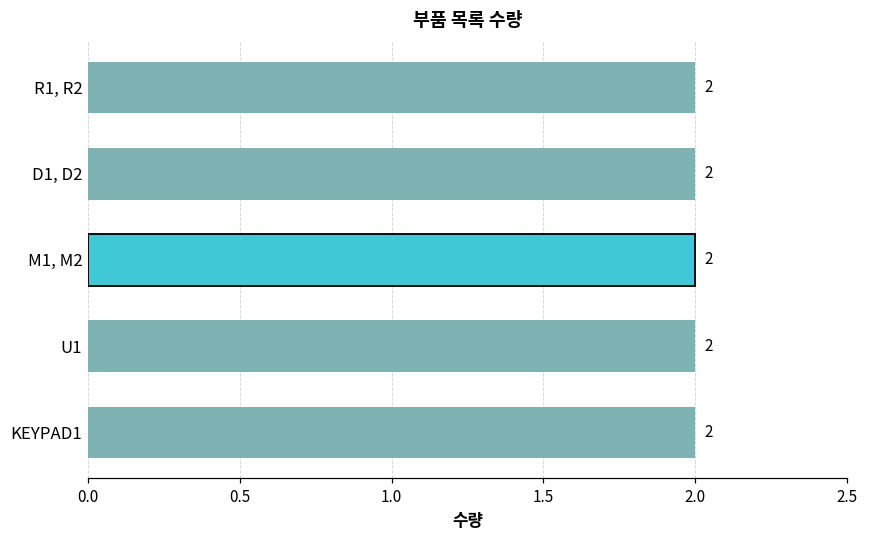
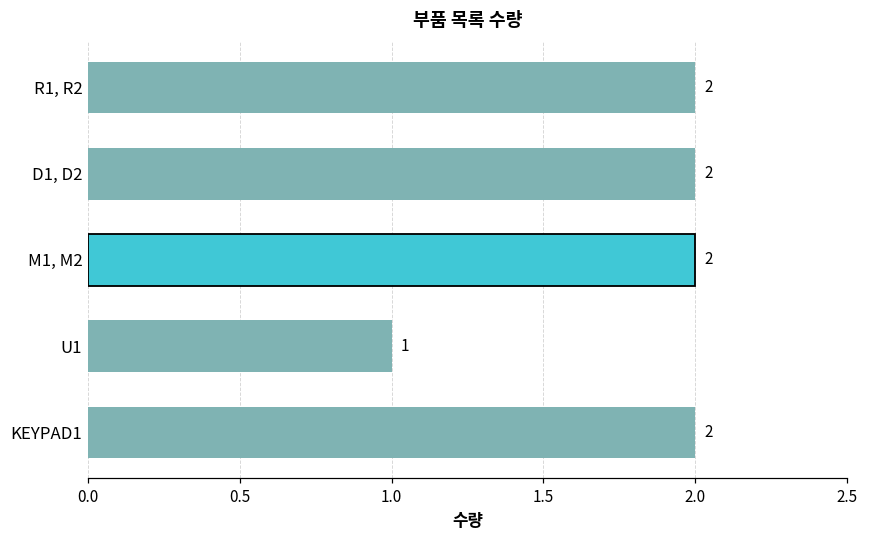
  {
    "R1, R2": 2,
    "D1, D2": 2,
    "M1, M2": 2,
-   "U1": 2,
+   "U1": 1,
    "KEYPAD1": 2
  }
